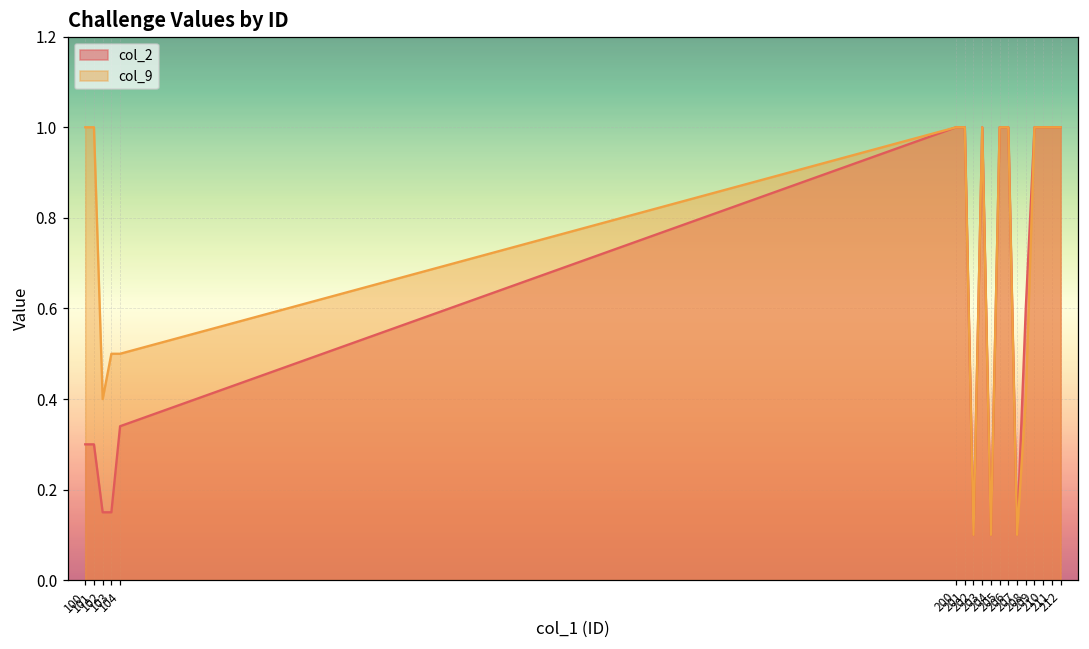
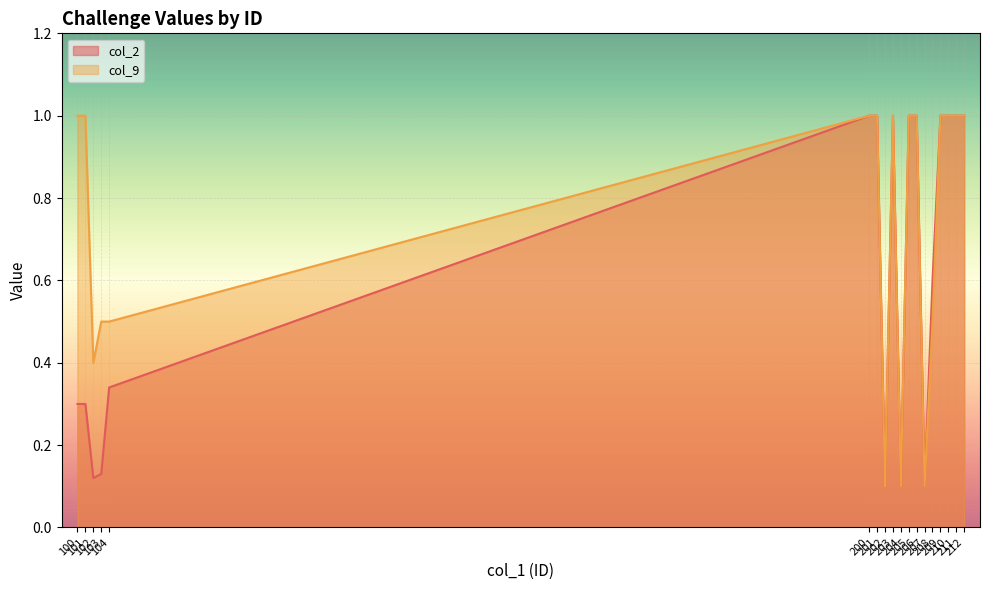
  {
    "col_2": {
      "100": 0.30,
      "101": 0.30,
-     "102": 0.15,
-     "103": 0.15,
+     "102": 0.12,
+     "103": 0.13,
      "104": 0.34,
      "208": 0.60
    },
    "col_9": {
      "100": 1.0,
      "101": 1.0,
      "102": 0.4,
      "103": 0.5,
      "104": 0.5,
-     "208": 0.4
+     "208": 0.5
    }
  }
